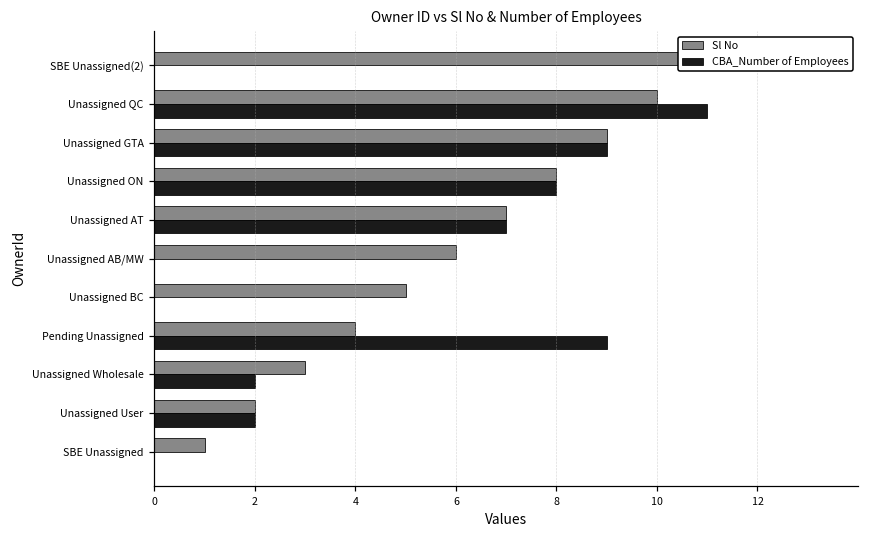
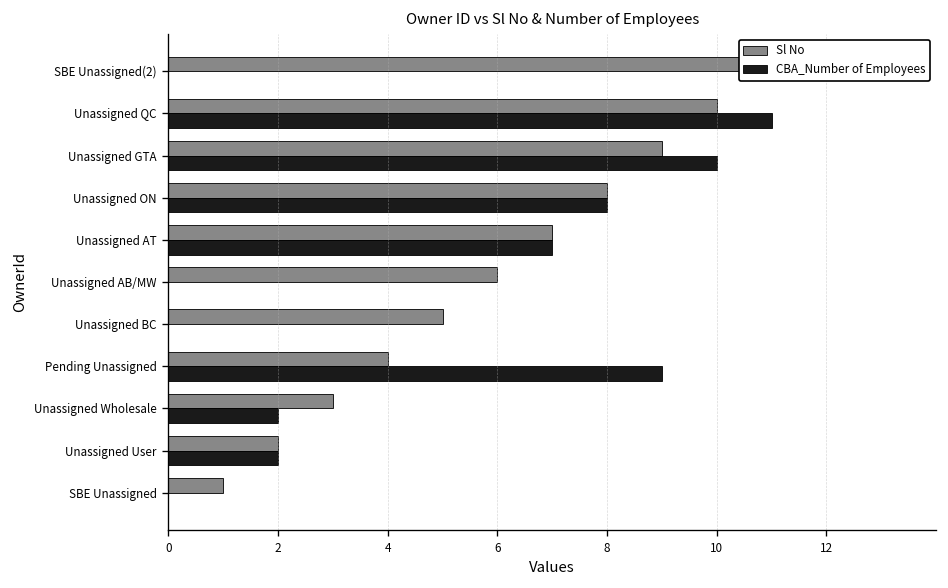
  {
    "Sl No": {
      "Unassigned QC": 10,
      "Unassigned GTA": 9,
      "Unassigned ON": 8,
      "Unassigned AT": 7,
      "Unassigned AB/MW": 6,
      "Unassigned BC": 5,
      "Pending Unassigned": 4,
      "Unassigned Wholesale": 3,
      "Unassigned User": 2,
      "SBE Unassigned": 1
    },
    "CBA_Number of Employees": {
      "SBE Unassigned(2)": 0,
      "Unassigned QC": 11,
-     "Unassigned GTA": 9,
+     "Unassigned GTA": 10,
      "Unassigned ON": 8,
      "Unassigned AT": 7,
      "Unassigned AB/MW": 0,
      "Unassigned BC": 0,
      "Pending Unassigned": 9,
      "Unassigned Wholesale": 2,
      "Unassigned User": 2,
      "SBE Unassigned": 0
    }
  }
